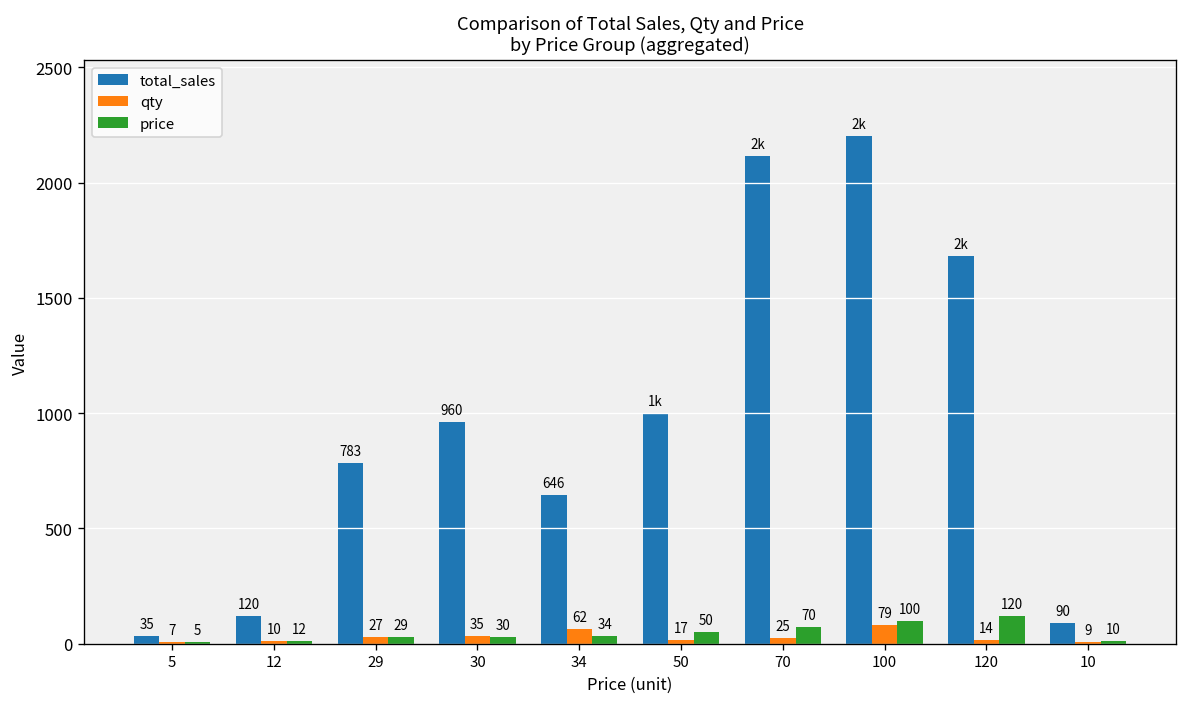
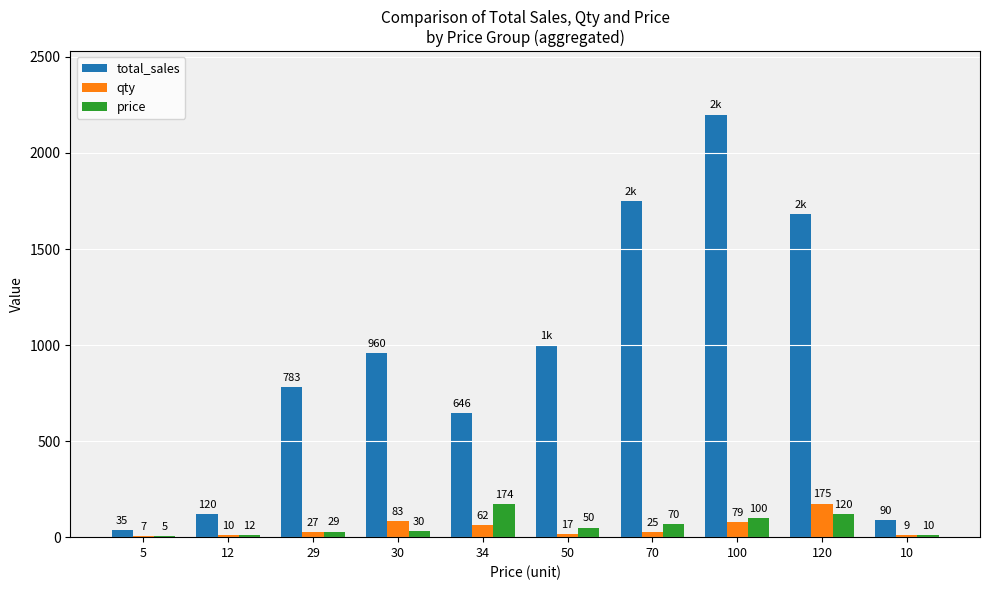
  {
    "total_sales": {
-     "70": 2120
+     "70": 1750
    },
    "qty": {
      "5": 7,
      "12": 10,
      "29": 27,
-     "30": 35,
+     "30": 83,
      "34": 62,
      "50": 17,
      "70": 25,
      "100": 79,
-     "120": 14,
+     "120": 175,
      "10": 9
    },
    "price": {
      "5": 5,
      "12": 12,
      "29": 29,
      "30": 30,
-     "34": 34,
+     "34": 174,
      "50": 50,
      "70": 70,
      "100": 100,
      "120": 120,
      "10": 10
    }
  }
